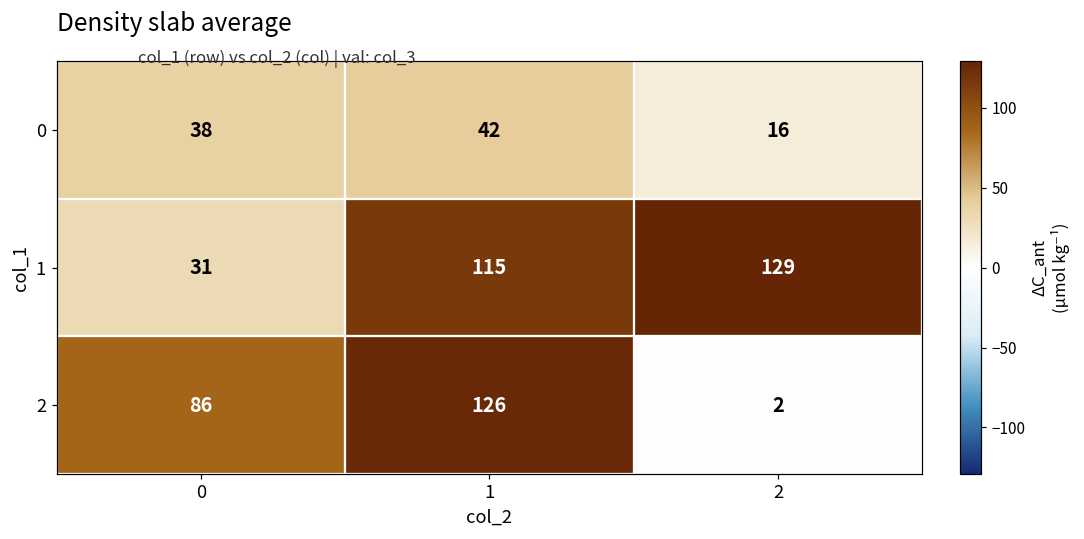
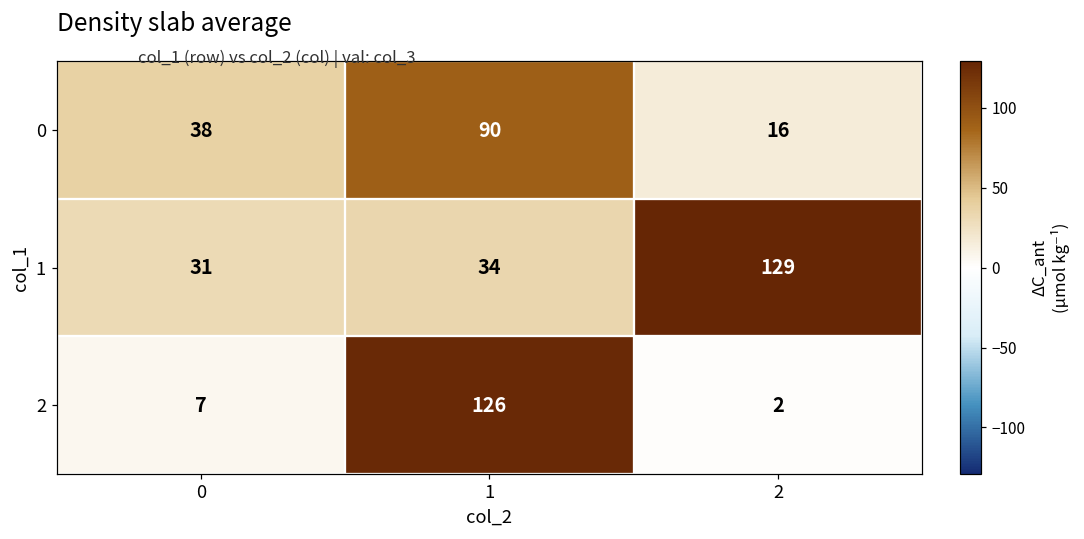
  {
    "0": {
      "0": 38,
-     "1": 42,
+     "1": 90,
      "2": 16
    },
    "1": {
      "0": 31,
-     "1": 115,
+     "1": 34,
      "2": 129
    },
    "2": {
-     "0": 86,
+     "0": 7,
      "1": 126,
      "2": 2
    }
  }
